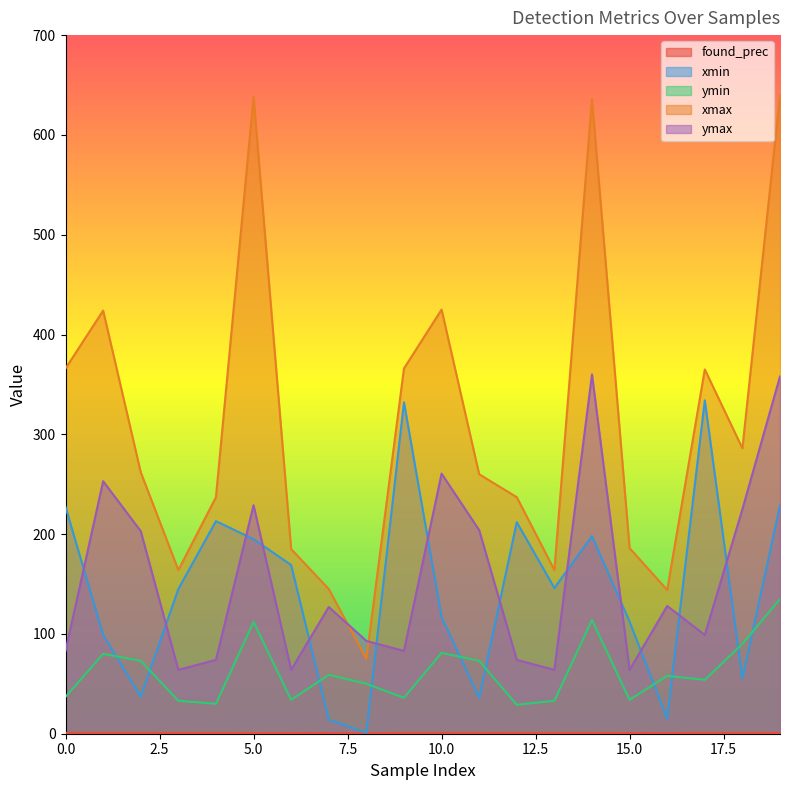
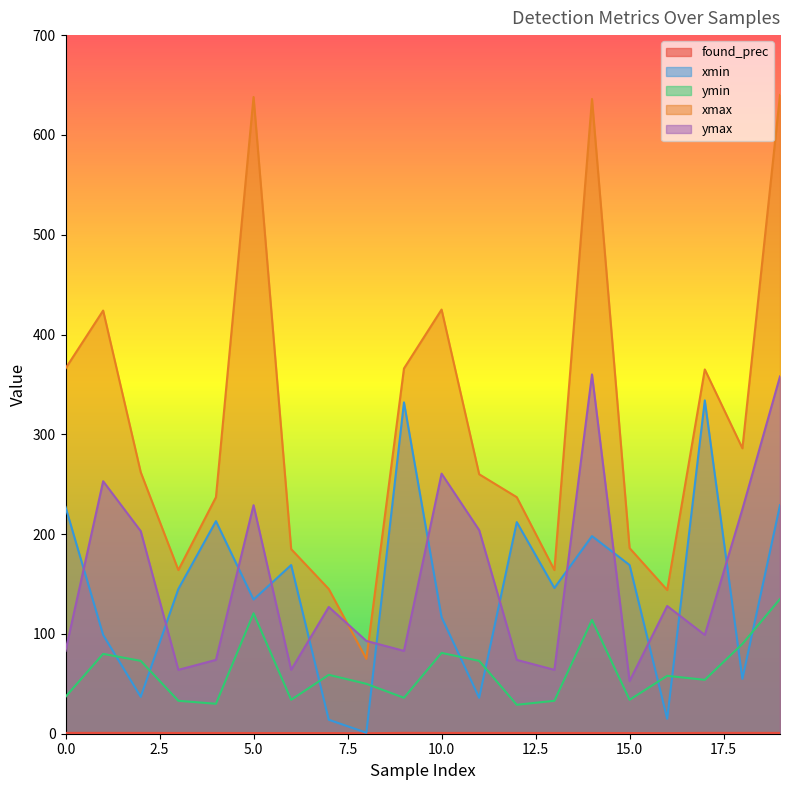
  {
    "xmin": {
      "0.0": 230,
-     "5.0": 200,
+     "5.0": 130,
      "10.0": 120,
-     "15.0": 110
+     "15.0": 170
    },
    "ymin": {
      "0.0": 40,
-     "5.0": 110,
+     "5.0": 120,
      "10.0": 80,
      "15.0": 30
    },
    "ymax": {
      "0.0": 80,
      "5.0": 230,
      "10.0": 260,
-     "15.0": 60
+     "15.0": 50
    }
  }
